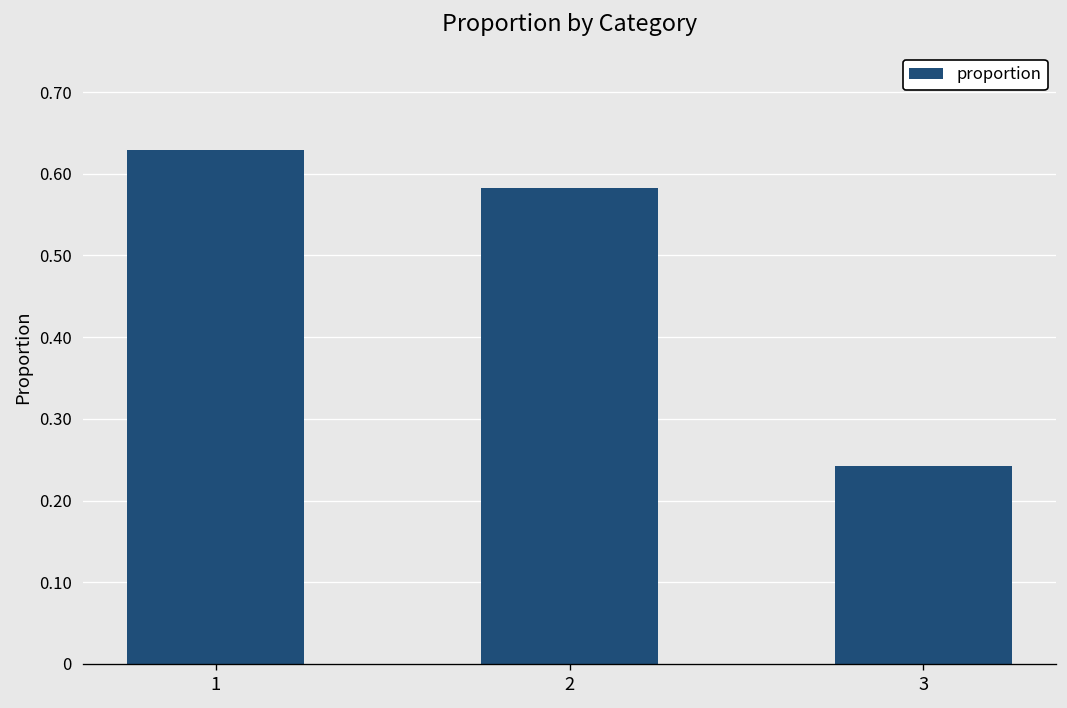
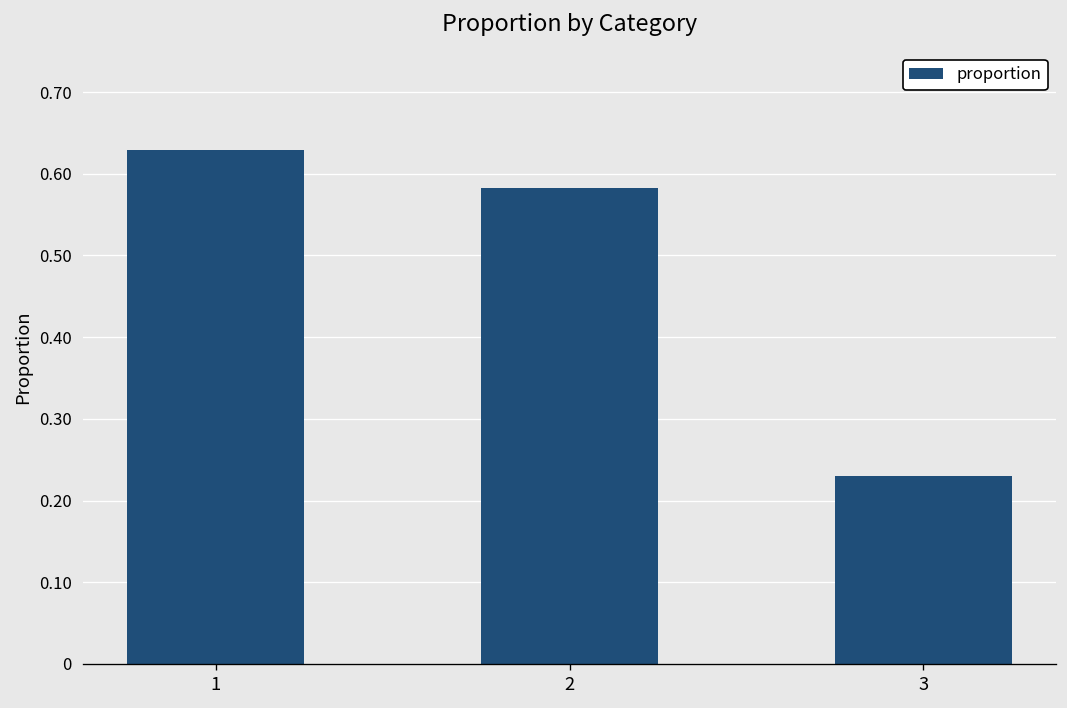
  {
    "1": 0.63,
    "2": 0.58,
-   "3": 0.24
+   "3": 0.23
  }
